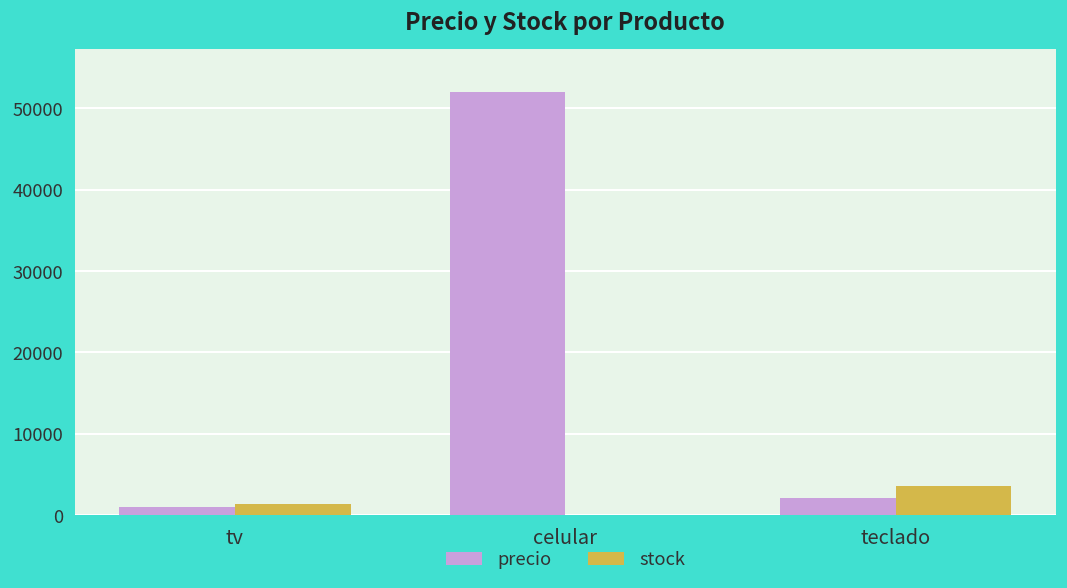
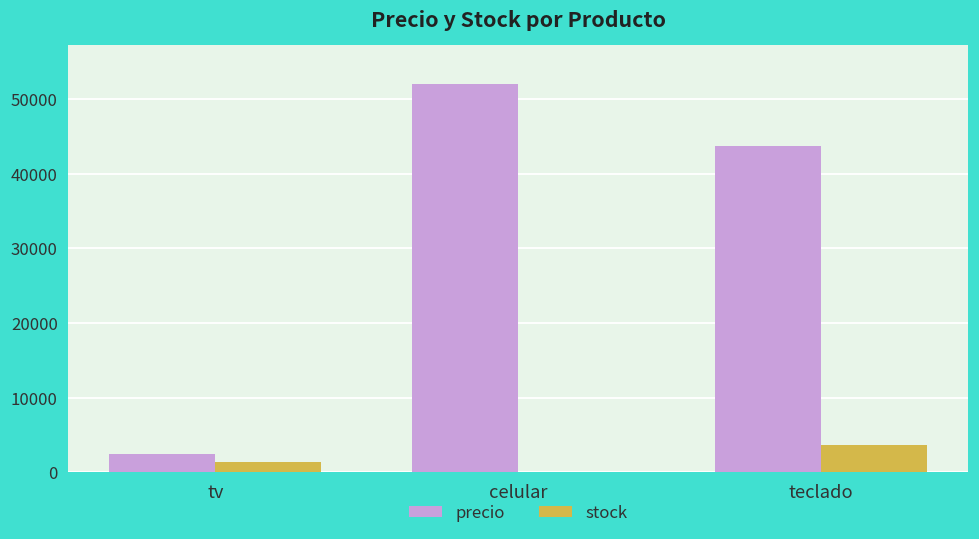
  {
    "precio": {
-     "tv": 1000,
+     "tv": 3000,
      "celular": 52000,
-     "teclado": 2000
+     "teclado": 44000
    },
    "stock": {
      "tv": 1000,
      "teclado": 4000
    }
  }
